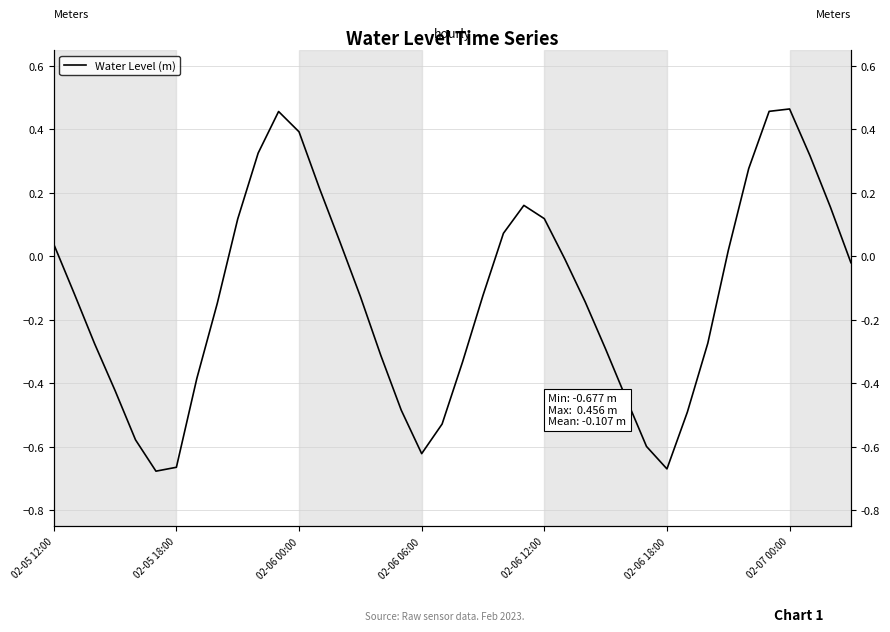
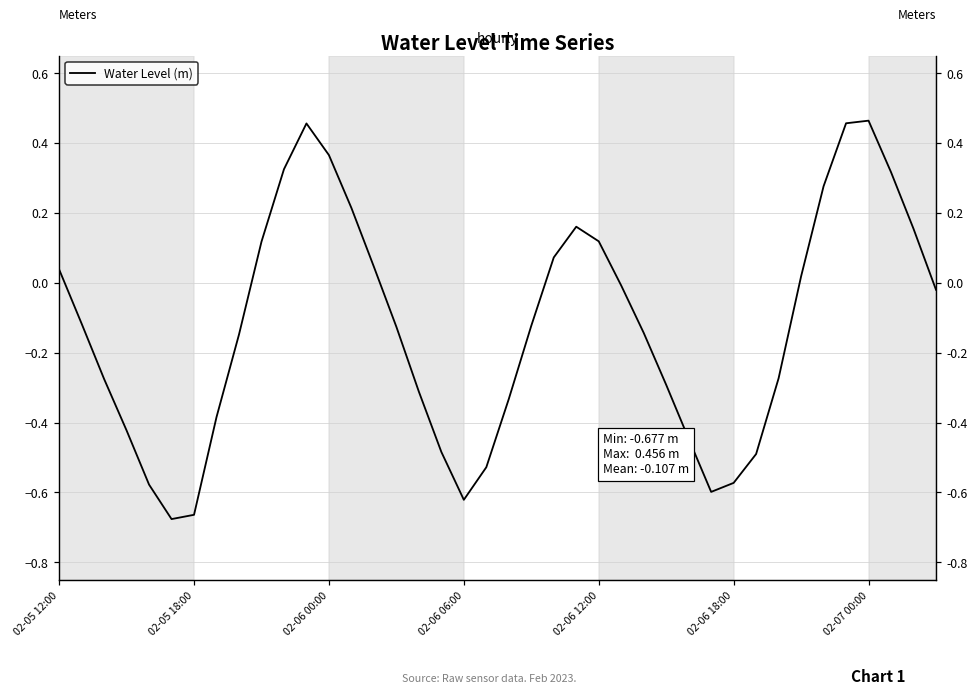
  {
    "02-05 12:00": 0.04,
    "02-05 18:00": -0.66,
-   "02-06 00:00": 0.39,
+   "02-06 00:00": 0.37,
    "02-06 06:00": -0.62,
    "02-06 12:00": 0.12,
-   "02-06 18:00": -0.67,
+   "02-06 18:00": -0.57,
    "02-07 00:00": 0.46
  }
